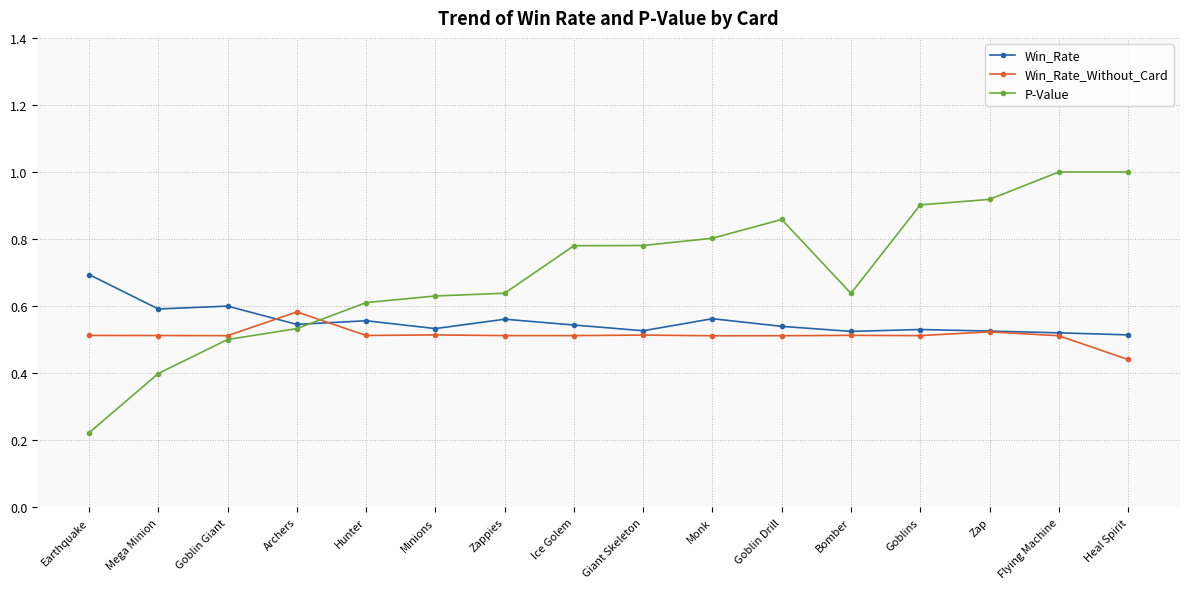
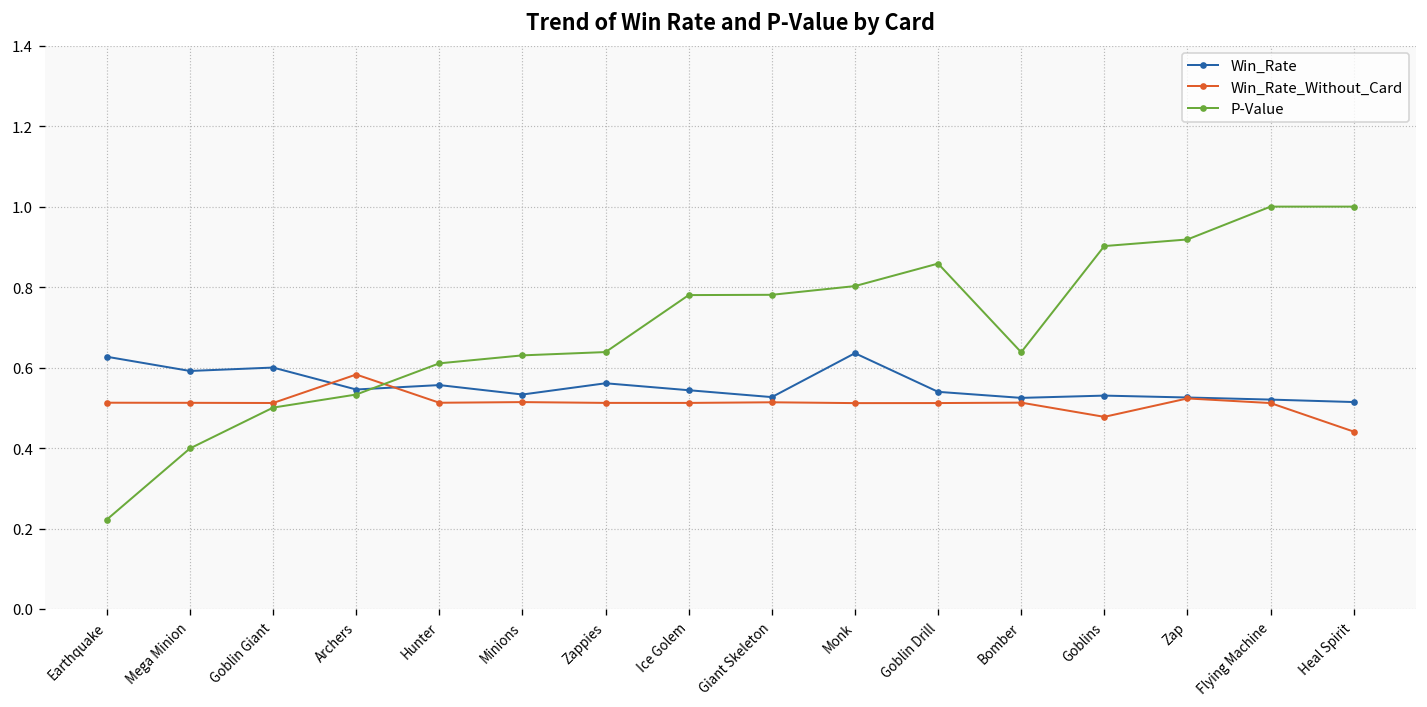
  {
    "Win_Rate": {
-     "Earthquake": 0.69,
+     "Earthquake": 0.63,
      "Mega Minion": 0.59,
      "Goblin Giant": 0.60,
      "Archers": 0.55,
      "Hunter": 0.56,
      "Minions": 0.53,
      "Zappies": 0.56,
      "Ice Golem": 0.54,
      "Giant Skeleton": 0.53,
-     "Monk": 0.56,
+     "Monk": 0.64,
      "Goblin Drill": 0.54,
      "Bomber": 0.52,
      "Goblins": 0.53,
      "Flying Machine": 0.52,
      "Heal Spirit": 0.51
    },
    "Win_Rate_Without_Card": {
      "Earthquake": 0.51,
      "Mega Minion": 0.51,
      "Goblin Giant": 0.51,
      "Archers": 0.58,
      "Hunter": 0.51,
      "Minions": 0.51,
      "Zappies": 0.51,
      "Ice Golem": 0.51,
      "Giant Skeleton": 0.51,
      "Monk": 0.51,
      "Goblin Drill": 0.51,
      "Bomber": 0.51,
-     "Goblins": 0.51,
+     "Goblins": 0.48,
      "Flying Machine": 0.51,
      "Heal Spirit": 0.44
    },
    "P-Value": {
      "Earthquake": 0.22,
      "Mega Minion": 0.40,
      "Goblin Giant": 0.50,
      "Archers": 0.53,
      "Hunter": 0.61,
      "Minions": 0.63,
      "Zappies": 0.64,
      "Ice Golem": 0.78,
      "Giant Skeleton": 0.78,
      "Monk": 0.80,
      "Goblin Drill": 0.86,
      "Bomber": 0.64,
      "Goblins": 0.90,
      "Zap": 0.92,
      "Flying Machine": 1.00,
      "Heal Spirit": 1.00
    }
  }
